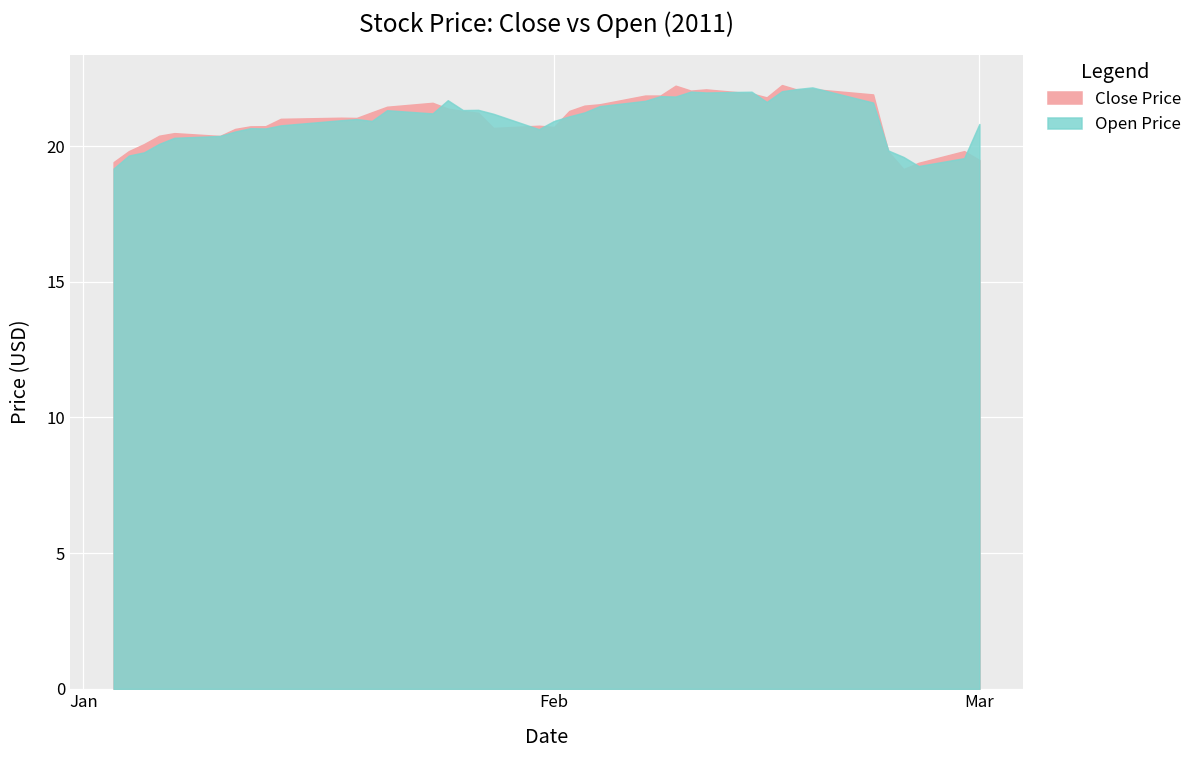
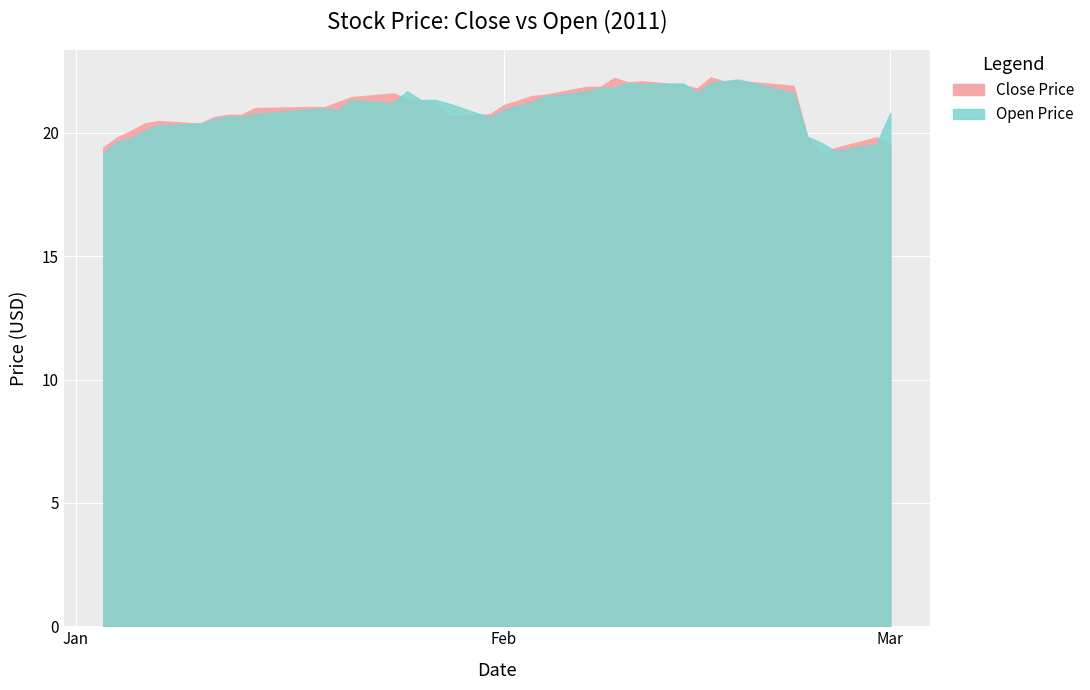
  {
    "Close Price": {
-     "Feb": 20.7,
+     "Feb": 21.1,
      "Mar": 19.5
    },
    "Open Price": {
      "Feb": 20.9,
      "Mar": 20.8
    }
  }
